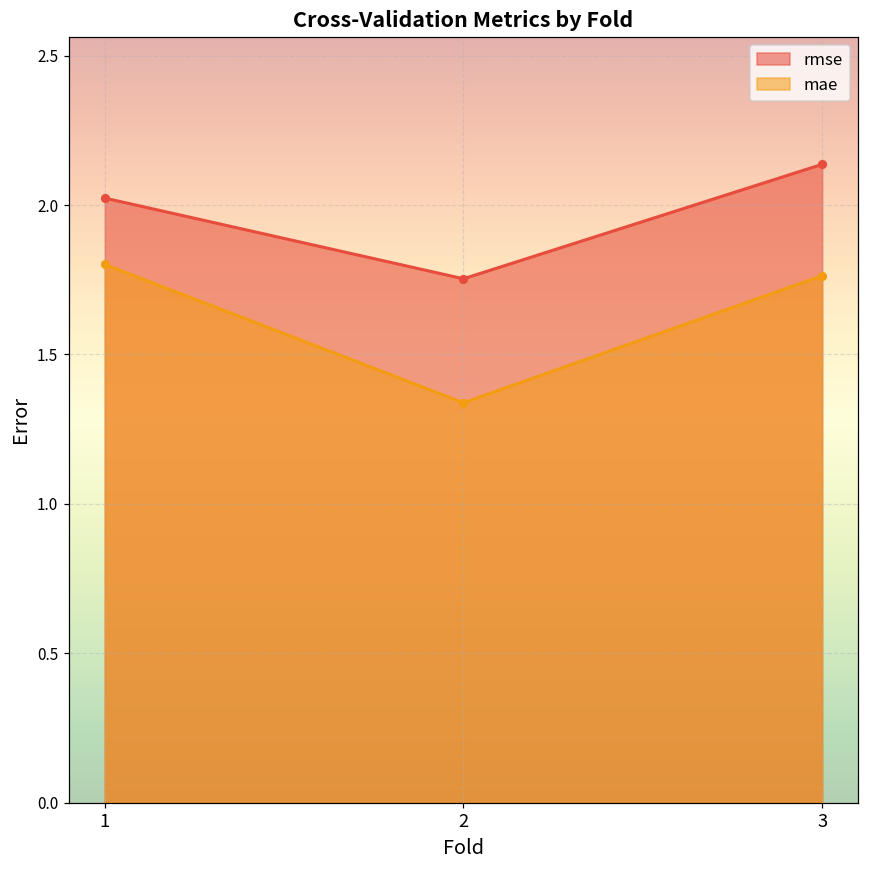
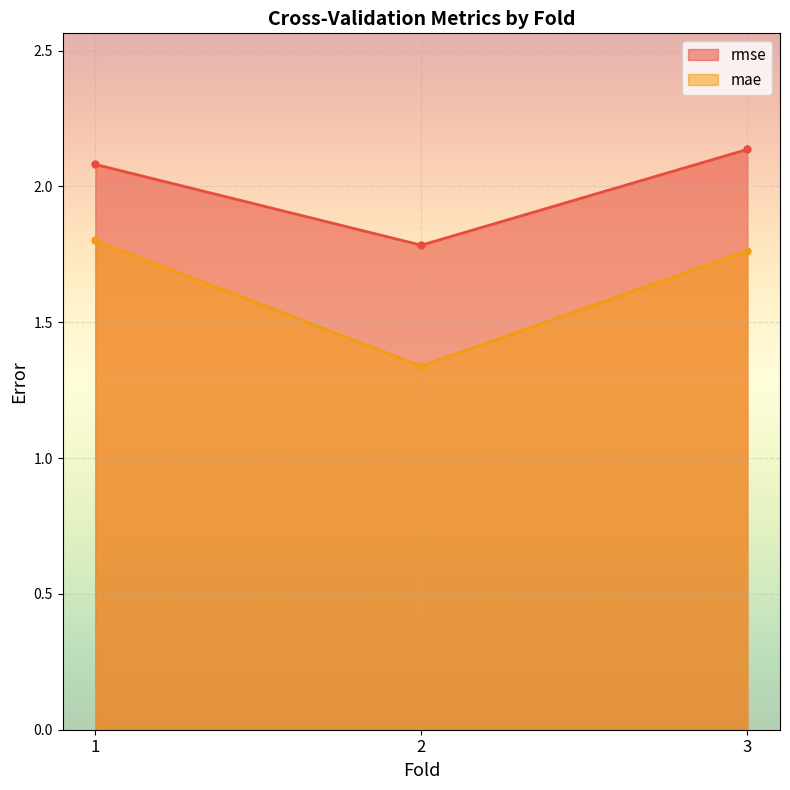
  {
    "rmse": {
-     "1": 2.02,
-     "2": 1.75,
+     "1": 2.08,
+     "2": 1.78,
      "3": 2.14
    },
    "mae": {
      "1": 1.80,
      "2": 1.34,
      "3": 1.76
    }
  }
